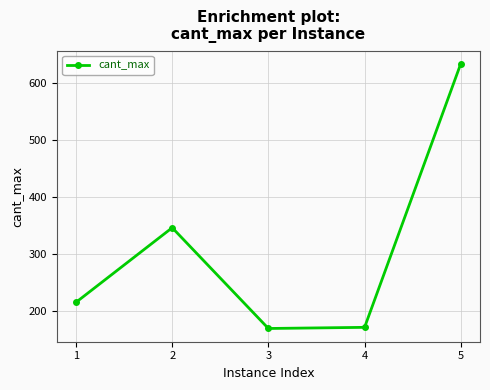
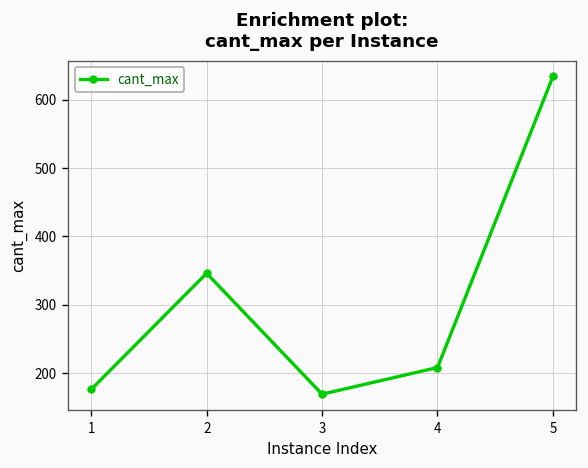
  {
-   "1": 220,
+   "1": 180,
    "2": 350,
    "3": 170,
-   "4": 170,
+   "4": 210,
    "5": 630
  }
